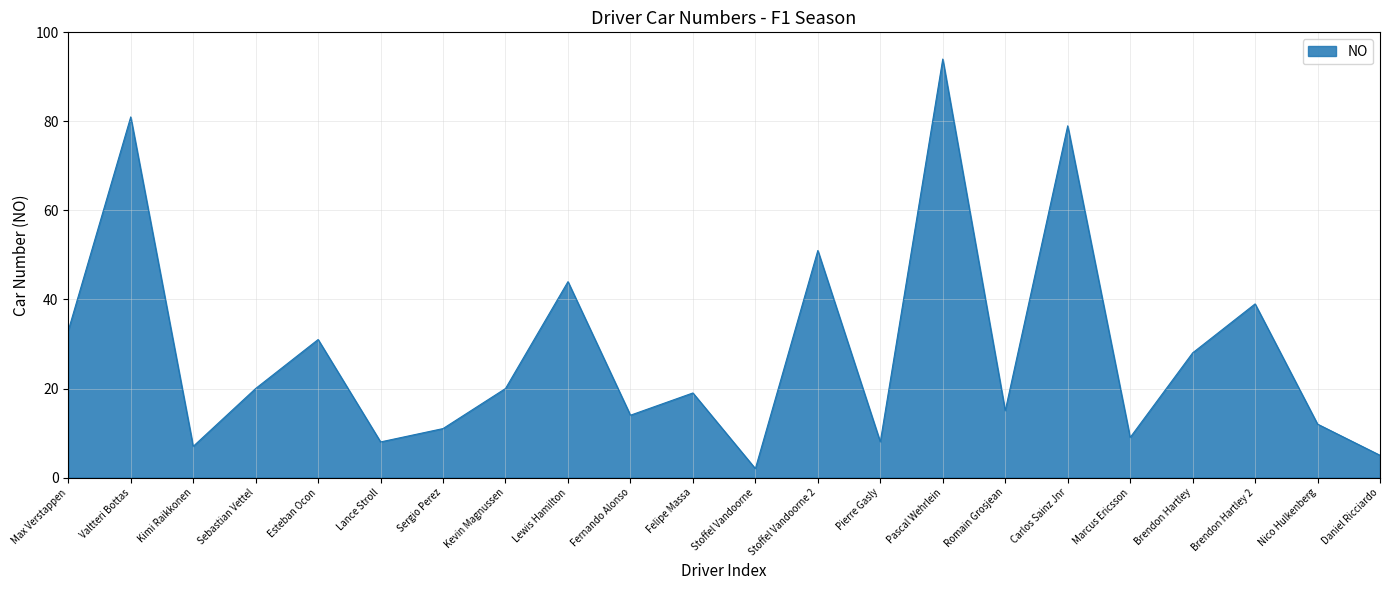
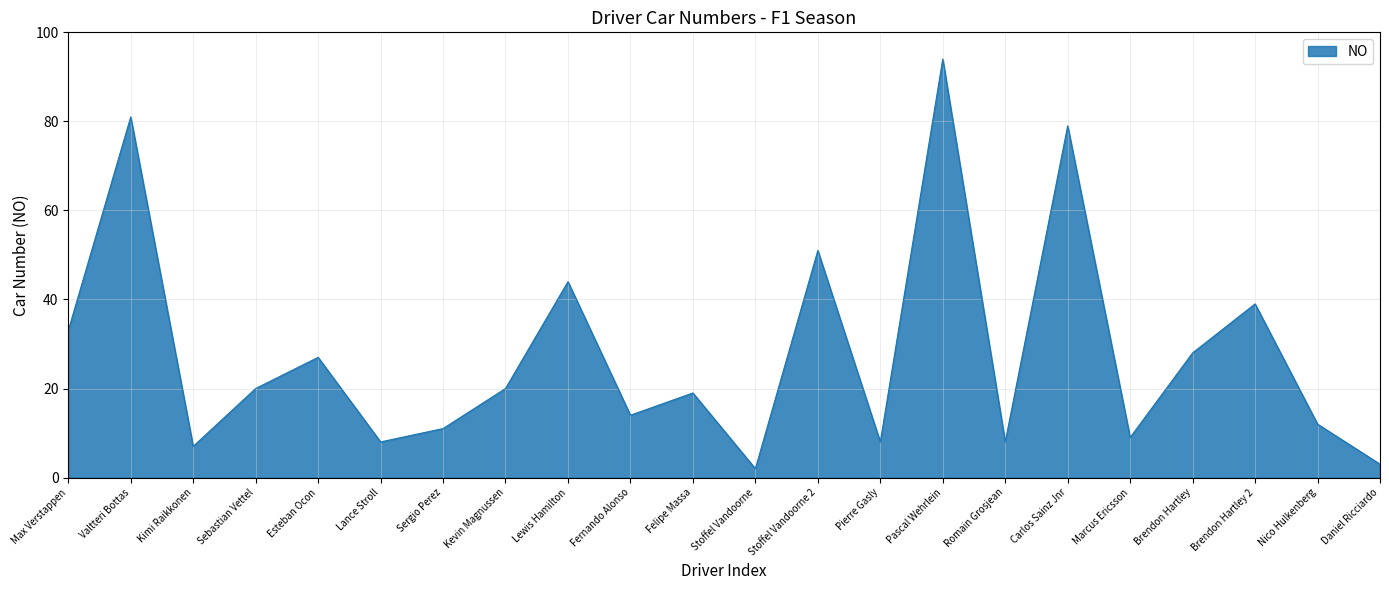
  {
    "Max Verstappen": 33,
    "Valtteri Bottas": 81,
    "Kimi Raikkonen": 7,
    "Sebastian Vettel": 20,
-   "Esteban Ocon": 31,
+   "Esteban Ocon": 27,
    "Lance Stroll": 8,
    "Sergio Perez": 11,
    "Kevin Magnussen": 20,
    "Lewis Hamilton": 44,
    "Fernando Alonso": 14,
    "Felipe Massa": 19,
    "Stoffel Vandoorne": 2,
    "Stoffel Vandoorne 2": 51,
    "Pierre Gasly": 8,
    "Pascal Wehrlein": 94,
-   "Romain Grosjean": 15,
+   "Romain Grosjean": 8,
    "Carlos Sainz Jnr": 79,
    "Marcus Ericsson": 9,
    "Brendon Hartley": 28,
    "Brendon Hartley 2": 39,
    "Nico Hulkenberg": 12,
-   "Daniel Ricciardo": 5
+   "Daniel Ricciardo": 3
  }
